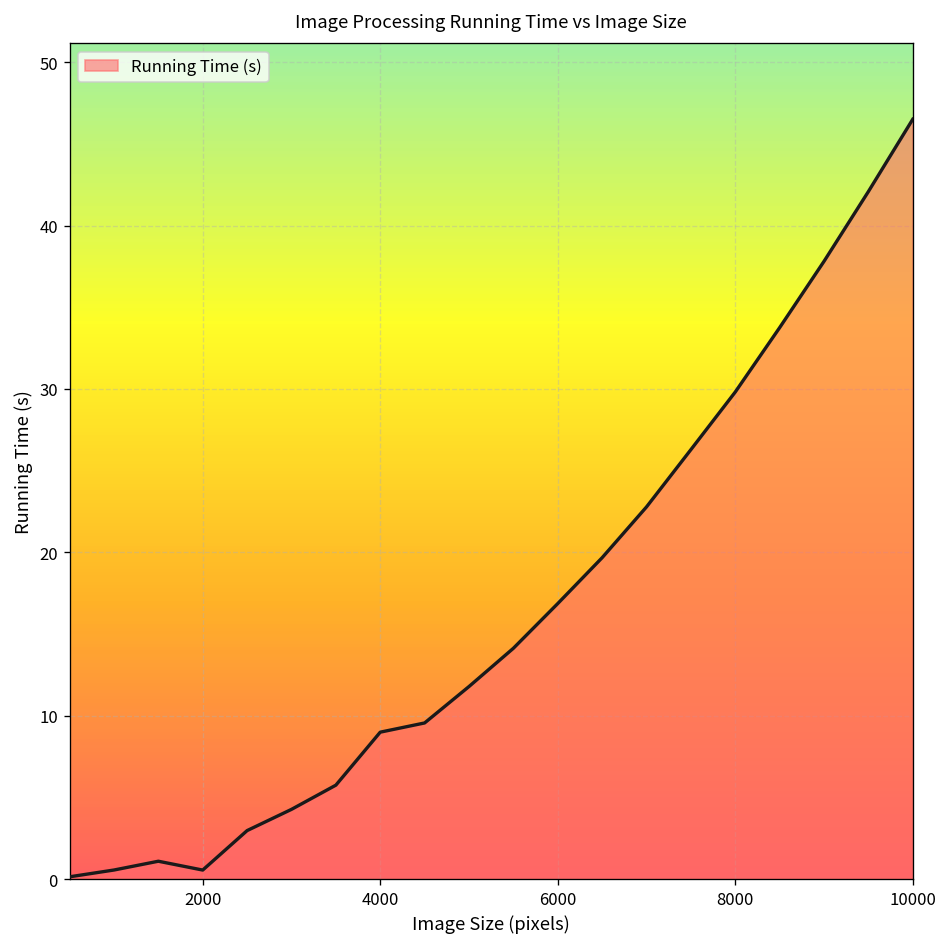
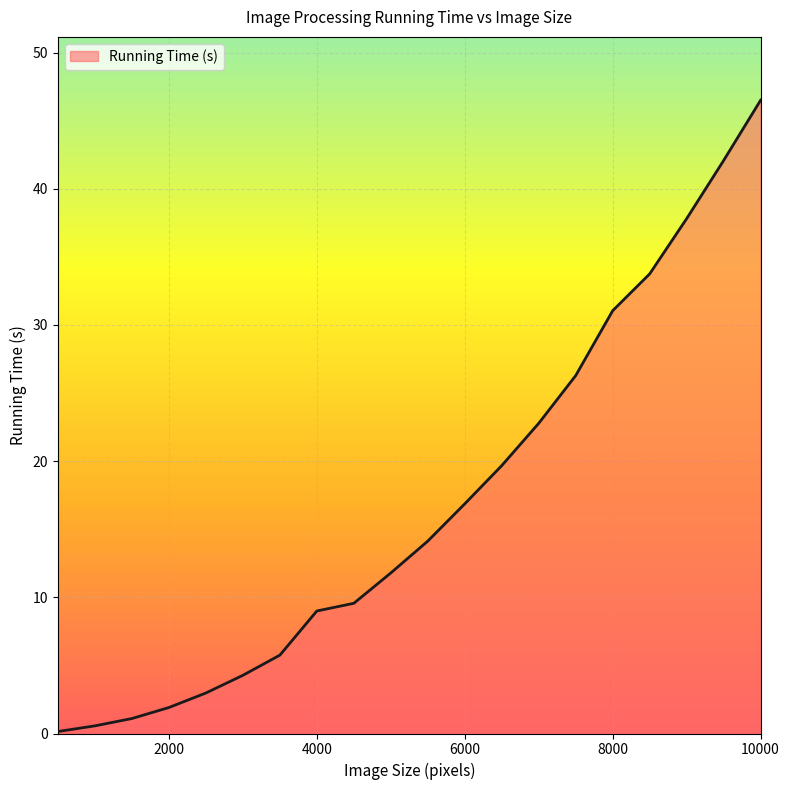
  {
-   "2000": 0.6,
+   "2000": 1.9,
    "4000": 9.0,
    "6000": 16.9,
-   "8000": 29.8,
+   "8000": 31.1,
    "10000": 46.5
  }
